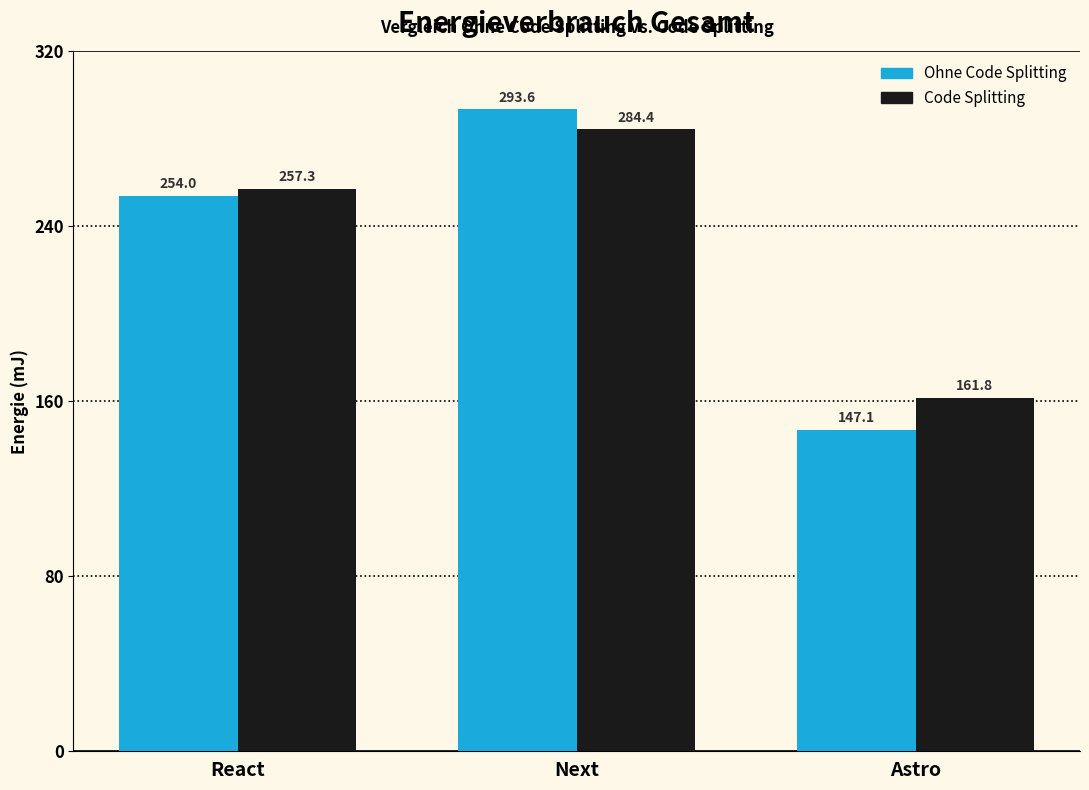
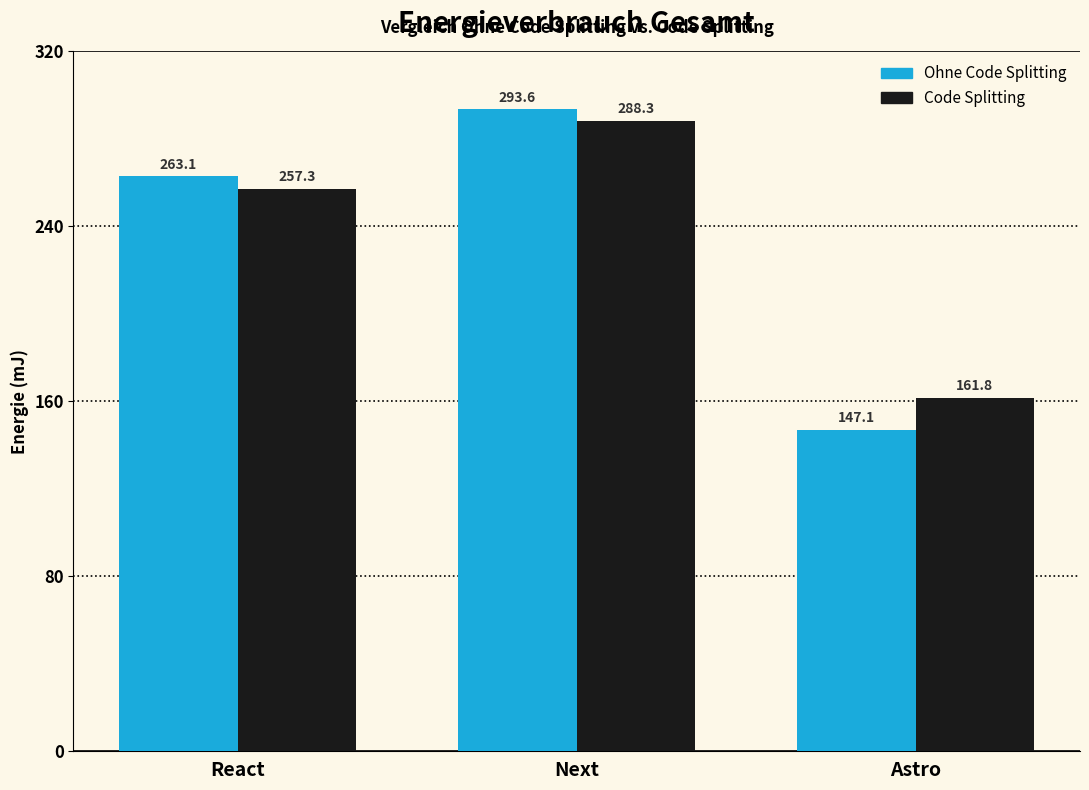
  {
    "Ohne Code Splitting": {
-     "React": 254.0,
+     "React": 263.1,
      "Next": 293.6,
      "Astro": 147.1
    },
    "Code Splitting": {
      "React": 257.3,
-     "Next": 284.4,
+     "Next": 288.3,
      "Astro": 161.8
    }
  }
